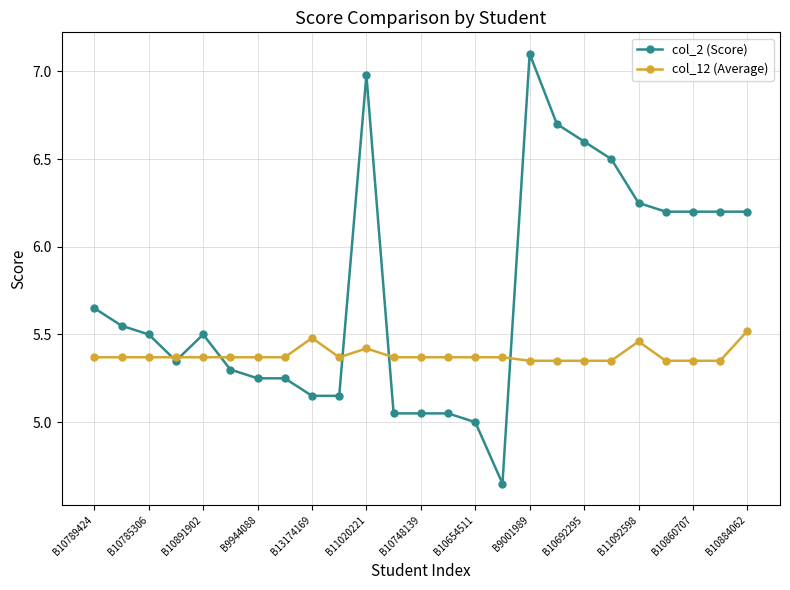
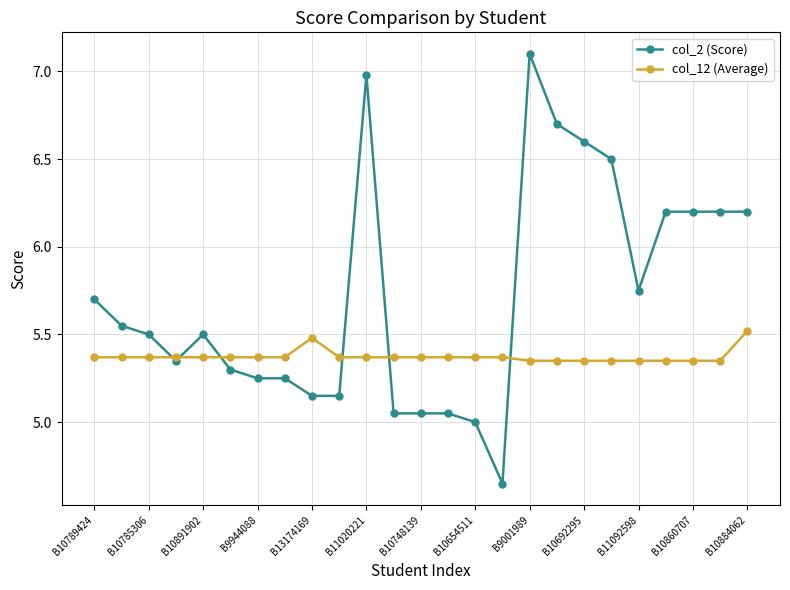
  {
    "col_2 (Score)": {
-     "B10789424": 5.65,
+     "B10789424": 5.70,
      "B10785306": 5.50,
      "B10891902": 5.50,
      "B9944088": 5.25,
      "B13174169": 5.15,
      "B11020221": 6.98,
      "B10748139": 5.05,
      "B10654511": 5.00,
      "B9001989": 7.10,
      "B10692295": 6.60,
-     "B11092598": 6.25,
+     "B11092598": 5.75,
      "B10860707": 6.20,
      "B10884062": 6.20
    },
    "col_12 (Average)": {
      "B10789424": 5.37,
      "B10785306": 5.37,
      "B10891902": 5.37,
      "B9944088": 5.37,
      "B13174169": 5.48,
-     "B11020221": 5.42,
+     "B11020221": 5.37,
      "B10748139": 5.37,
      "B10654511": 5.37,
      "B9001989": 5.35,
      "B10692295": 5.35,
-     "B11092598": 5.46,
+     "B11092598": 5.35,
      "B10860707": 5.35,
      "B10884062": 5.52
    }
  }
